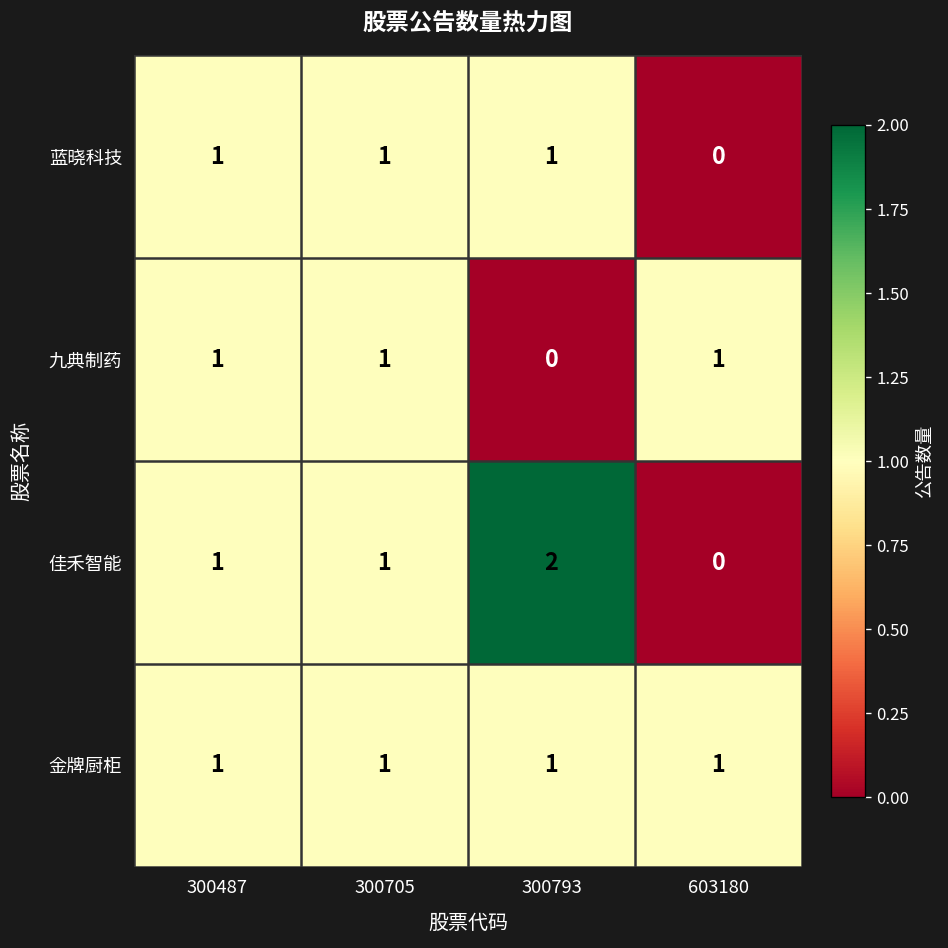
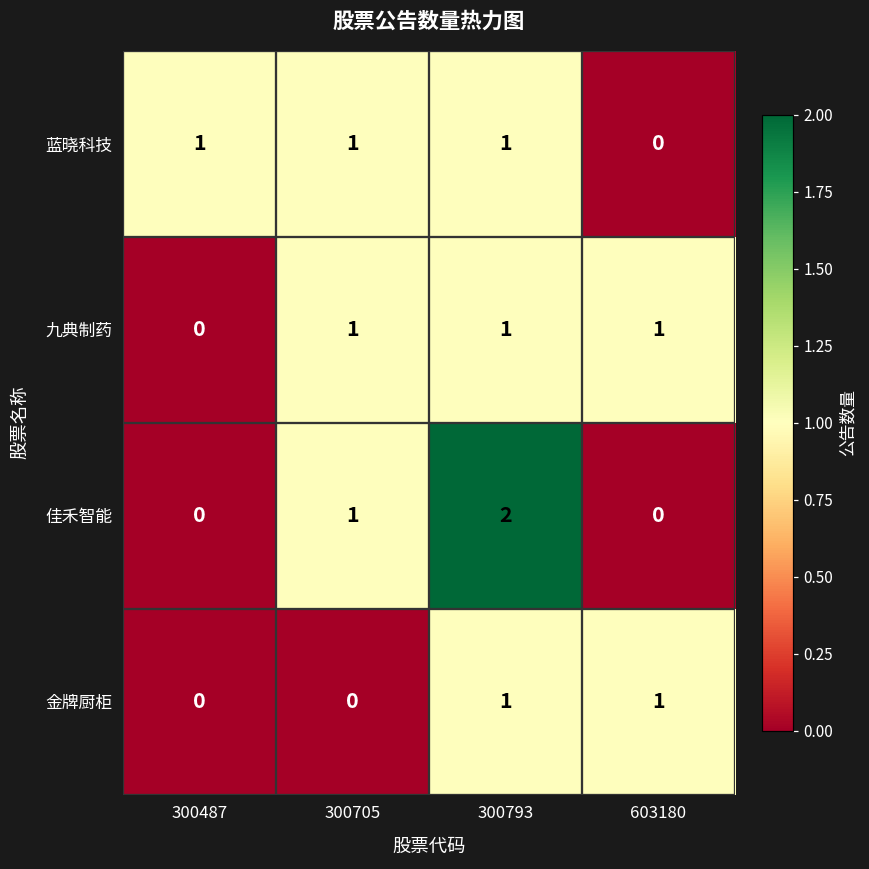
  {
    "蓝晓科技": {
      "300487": 1,
      "300705": 1,
      "300793": 1,
      "603180": 0
    },
    "九典制药": {
-     "300487": 1,
+     "300487": 0,
      "300705": 1,
-     "300793": 0,
+     "300793": 1,
      "603180": 1
    },
    "佳禾智能": {
-     "300487": 1,
+     "300487": 0,
      "300705": 1,
      "300793": 2,
      "603180": 0
    },
    "金牌厨柜": {
-     "300487": 1,
-     "300705": 1,
+     "300487": 0,
+     "300705": 0,
      "300793": 1,
      "603180": 1
    }
  }
